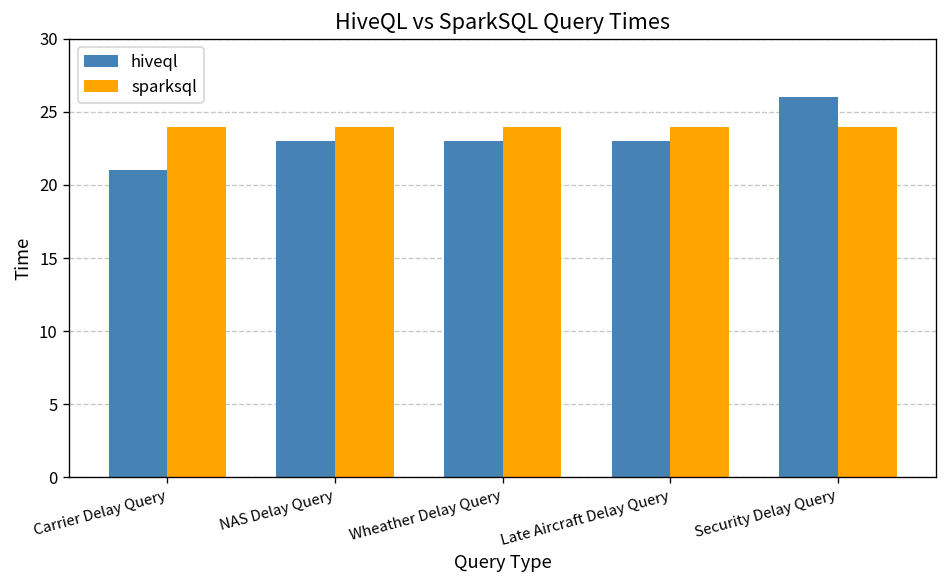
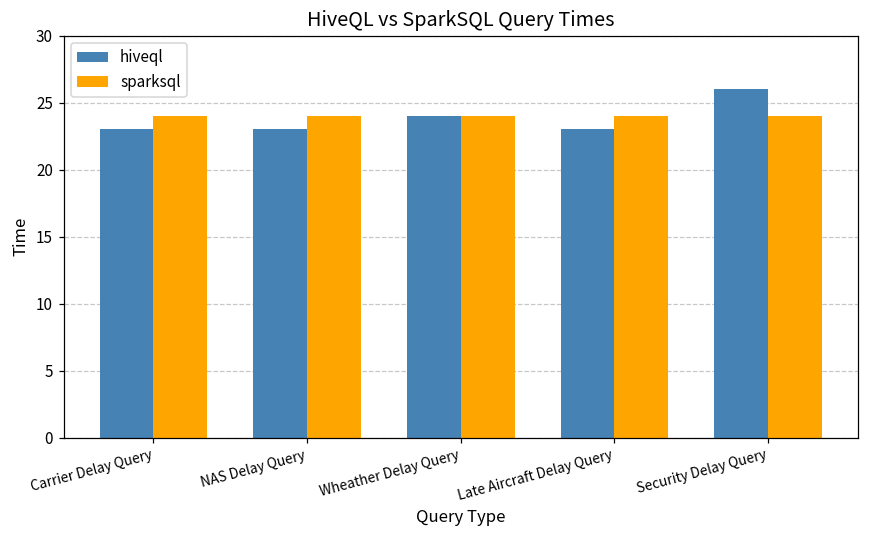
  {
    "hiveql": {
-     "Carrier Delay Query": 21,
+     "Carrier Delay Query": 23,
      "NAS Delay Query": 23,
-     "Wheather Delay Query": 23,
+     "Wheather Delay Query": 24,
      "Late Aircraft Delay Query": 23,
      "Security Delay Query": 26
    },
    "sparksql": {
      "Carrier Delay Query": 24,
      "NAS Delay Query": 24,
      "Wheather Delay Query": 24,
      "Late Aircraft Delay Query": 24,
      "Security Delay Query": 24
    }
  }
